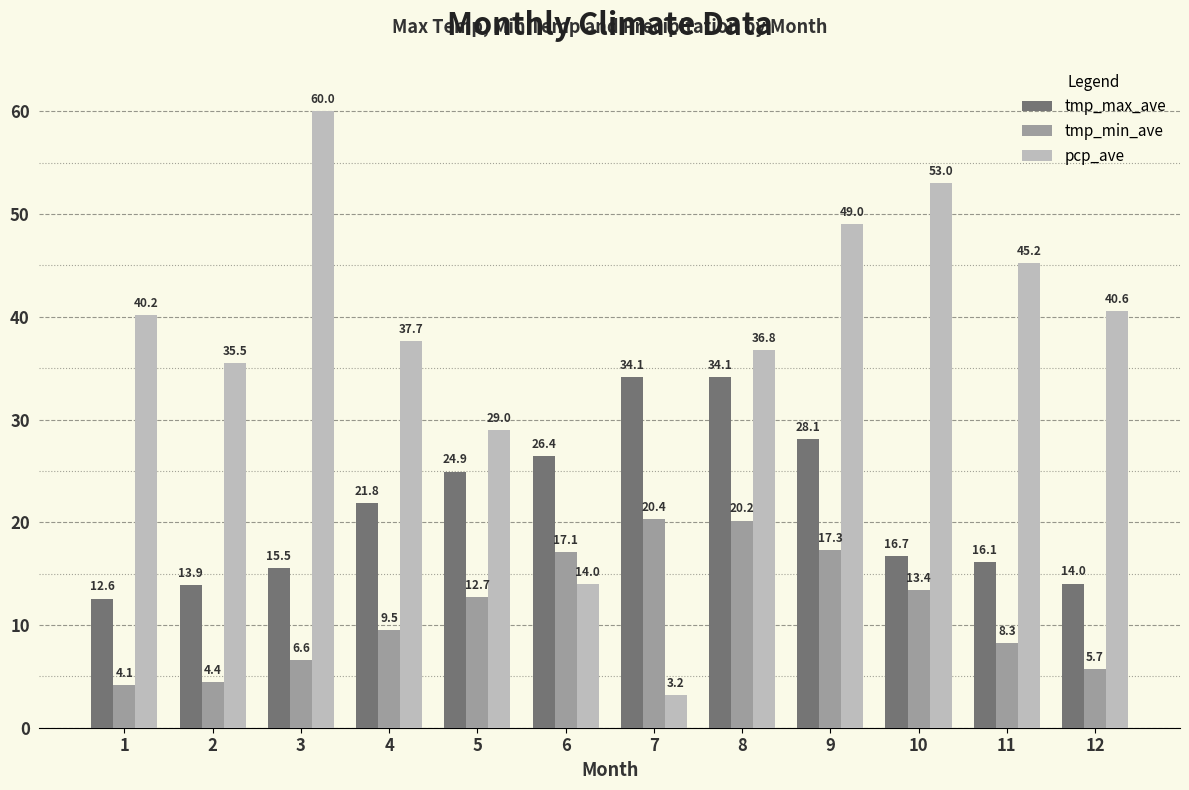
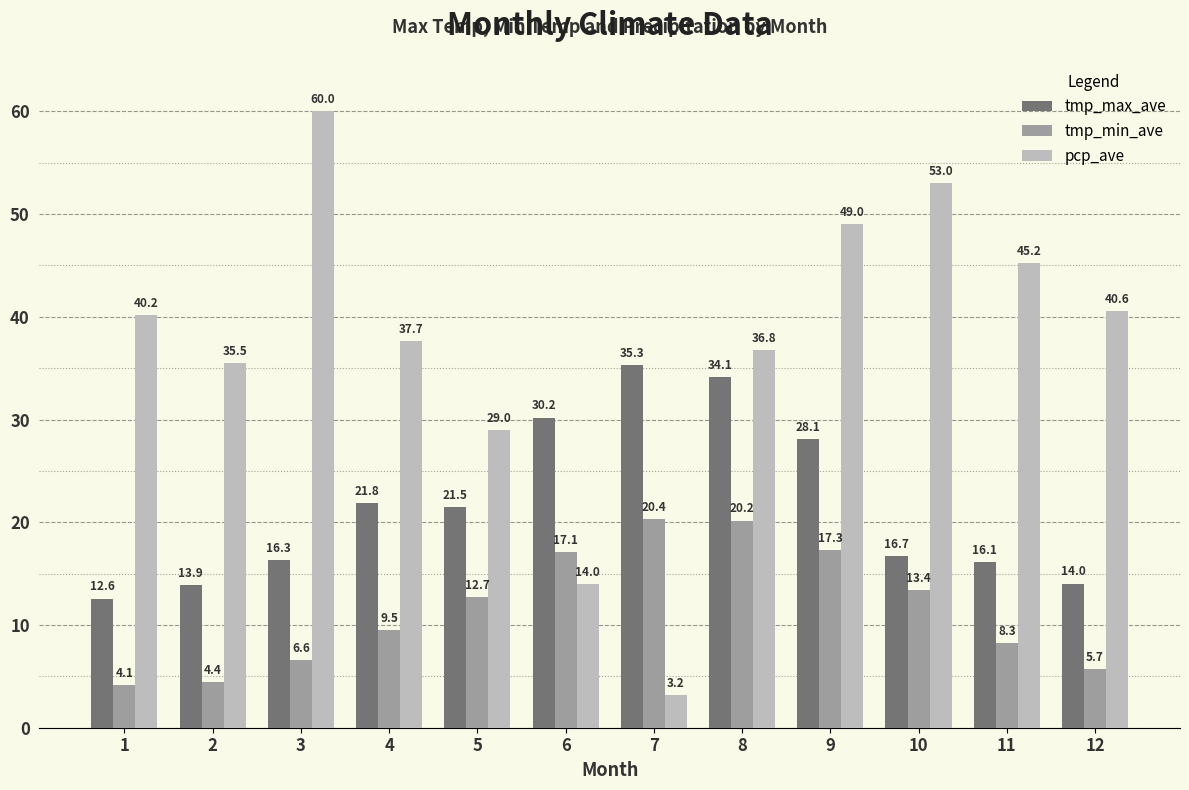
  {
    "tmp_max_ave": {
      "1": 12.6,
      "2": 13.9,
-     "3": 15.5,
+     "3": 16.3,
      "4": 21.8,
-     "5": 24.9,
-     "6": 26.4,
-     "7": 34.1,
+     "5": 21.5,
+     "6": 30.2,
+     "7": 35.3,
      "8": 34.1,
      "9": 28.1,
      "10": 16.7,
      "11": 16.1,
      "12": 14.0
    }
  }
